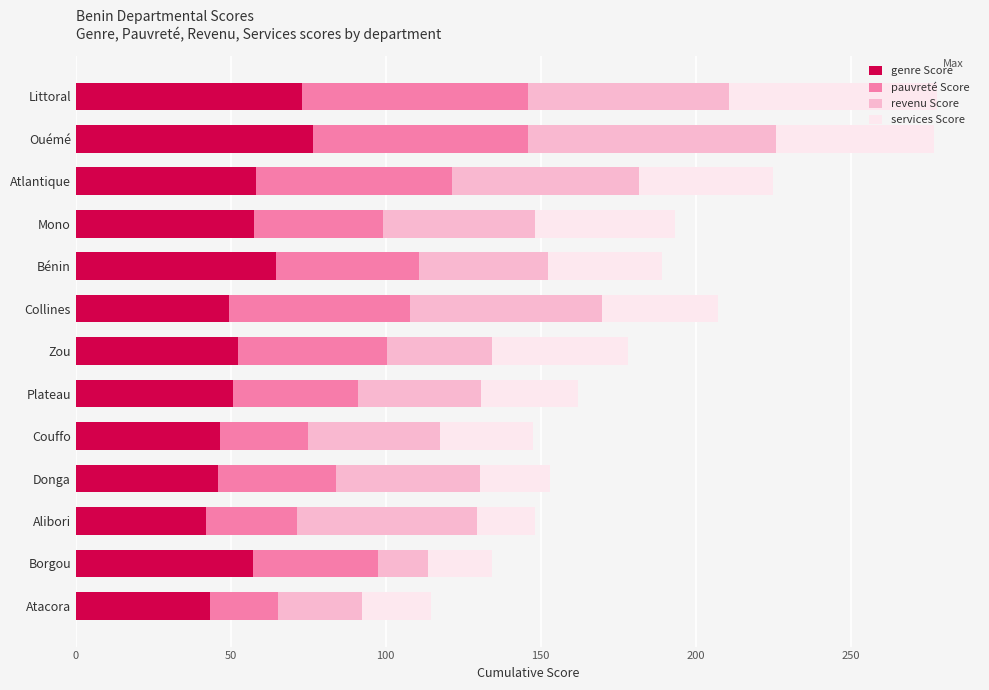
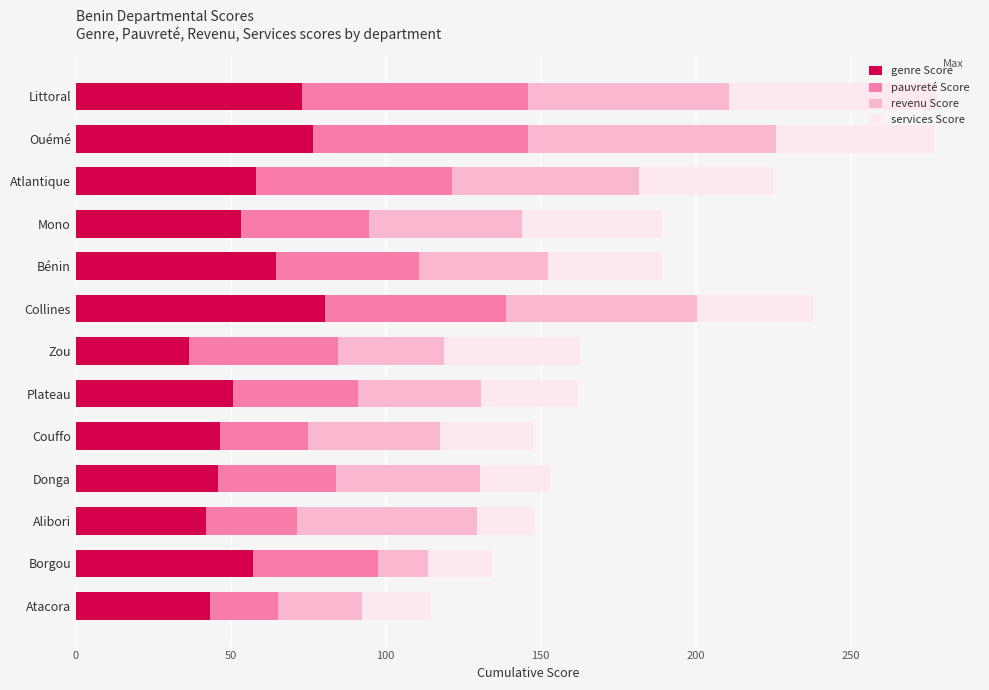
  {
    "genre Score": {
      "Littoral": 73,
      "Ouémé": 77,
      "Atlantique": 58,
-     "Mono": 58,
+     "Mono": 53,
      "Bénin": 65,
-     "Collines": 49,
-     "Zou": 52,
+     "Collines": 80,
+     "Zou": 37,
      "Plateau": 51,
      "Couffo": 46,
      "Donga": 46,
      "Alibori": 42,
      "Borgou": 57,
      "Atacora": 43
    },
    "pauvreté Score": {
      "Littoral": 73,
      "Ouémé": 69,
      "Atlantique": 63,
      "Mono": 41,
      "Bénin": 46,
      "Collines": 58,
      "Zou": 48,
      "Plateau": 40,
      "Couffo": 28,
      "Donga": 38,
      "Alibori": 29,
      "Borgou": 40,
      "Atacora": 22
    }
  }
